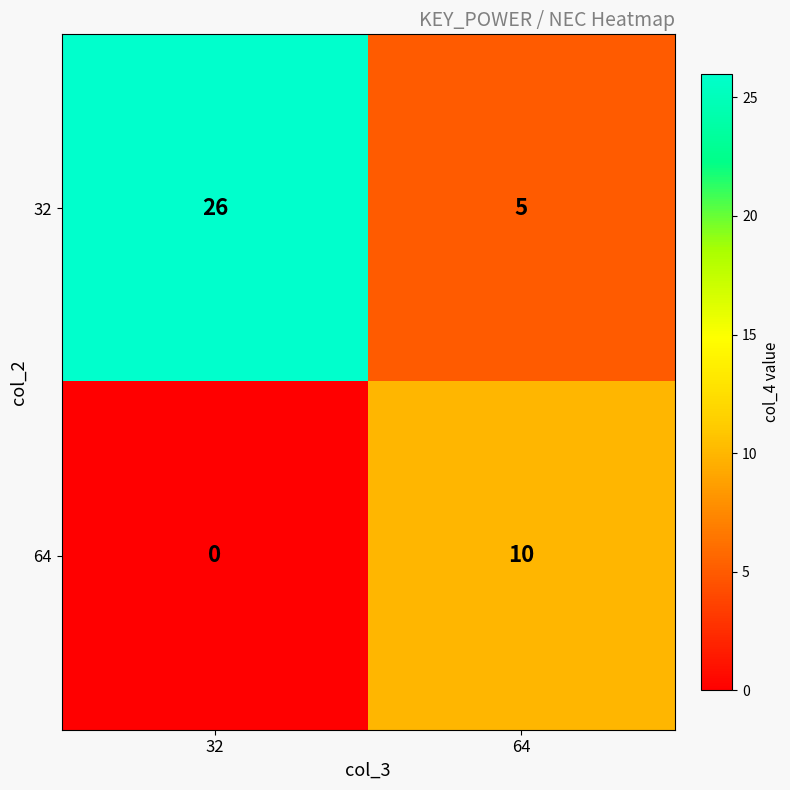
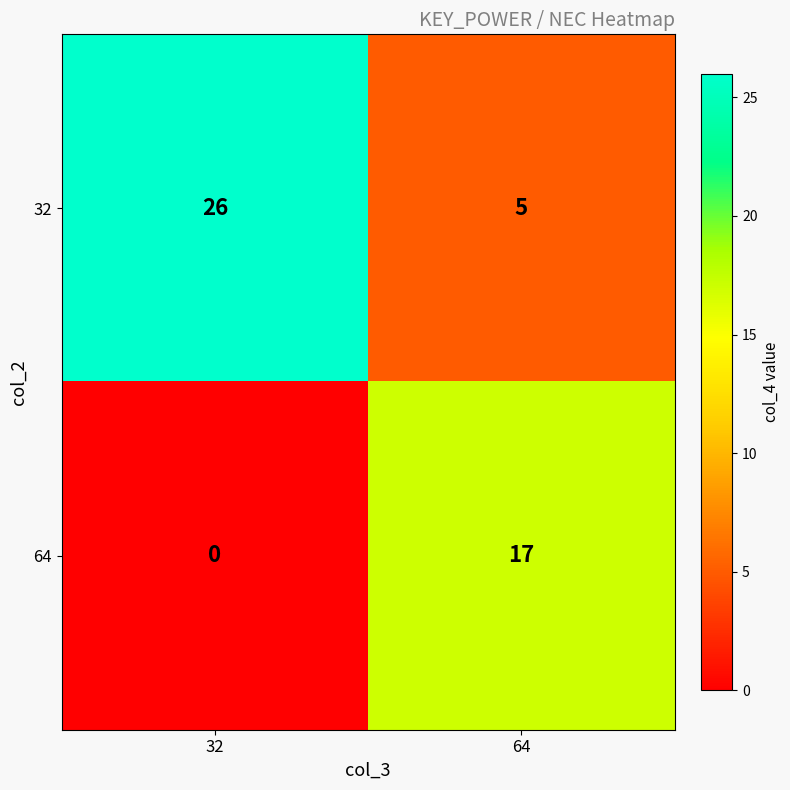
  {
    "32": {
      "32": 26,
      "64": 5
    },
    "64": {
      "32": 0,
-     "64": 10
+     "64": 17
    }
  }
